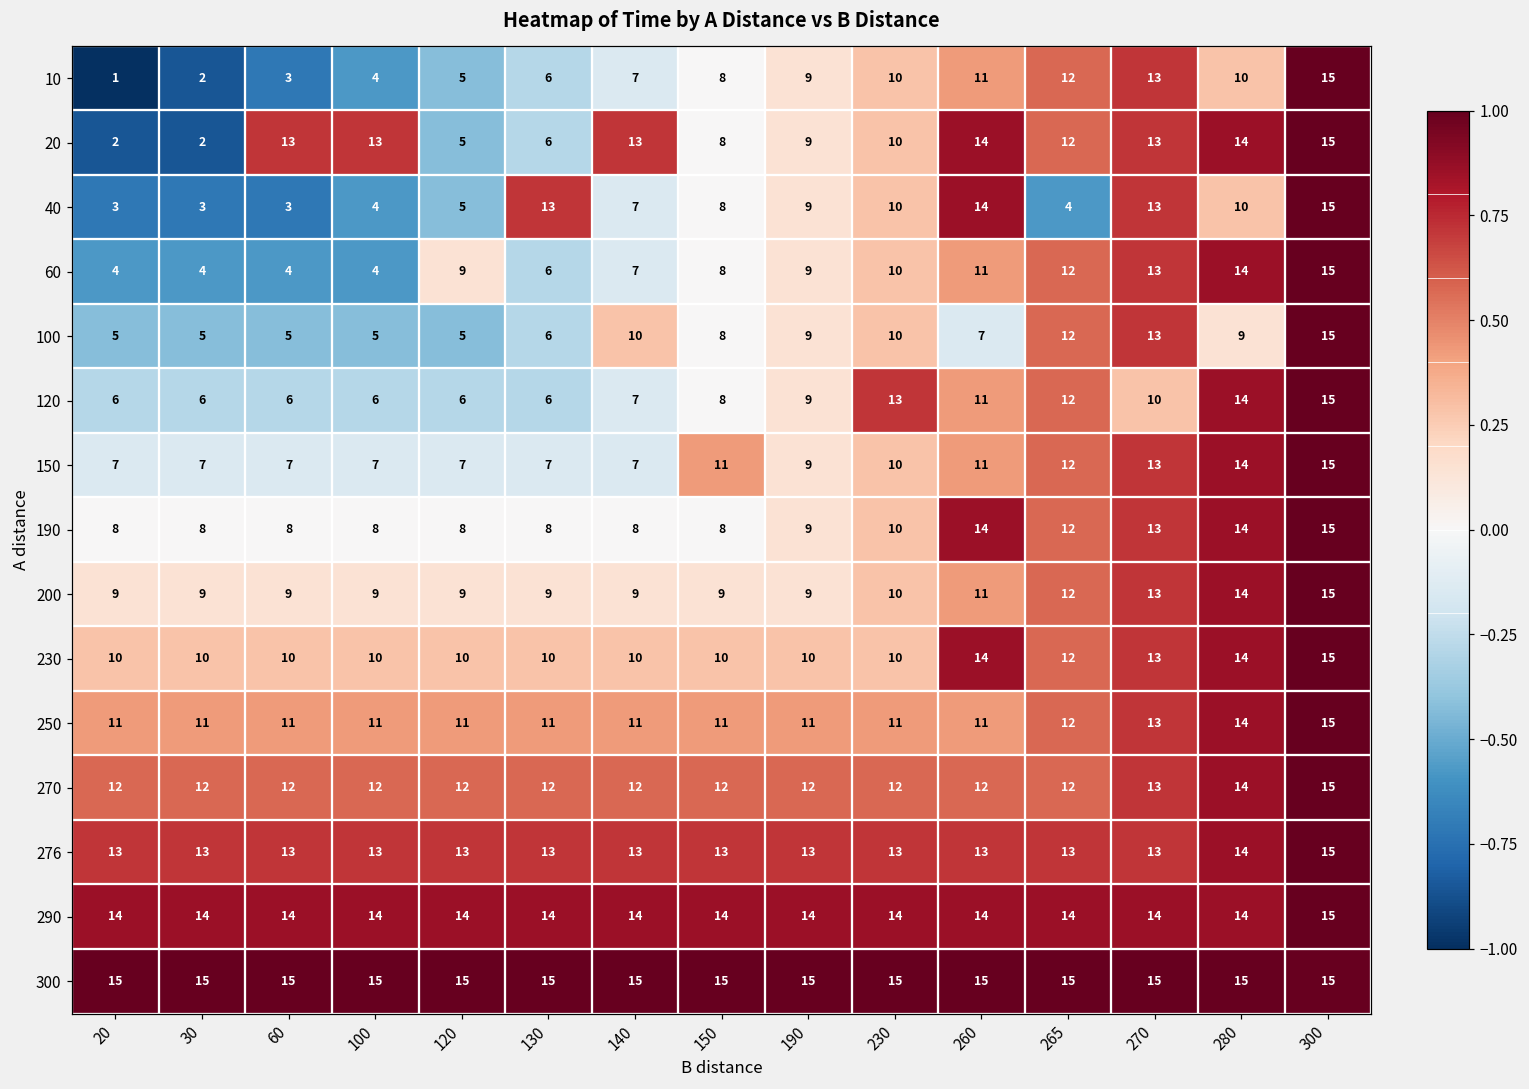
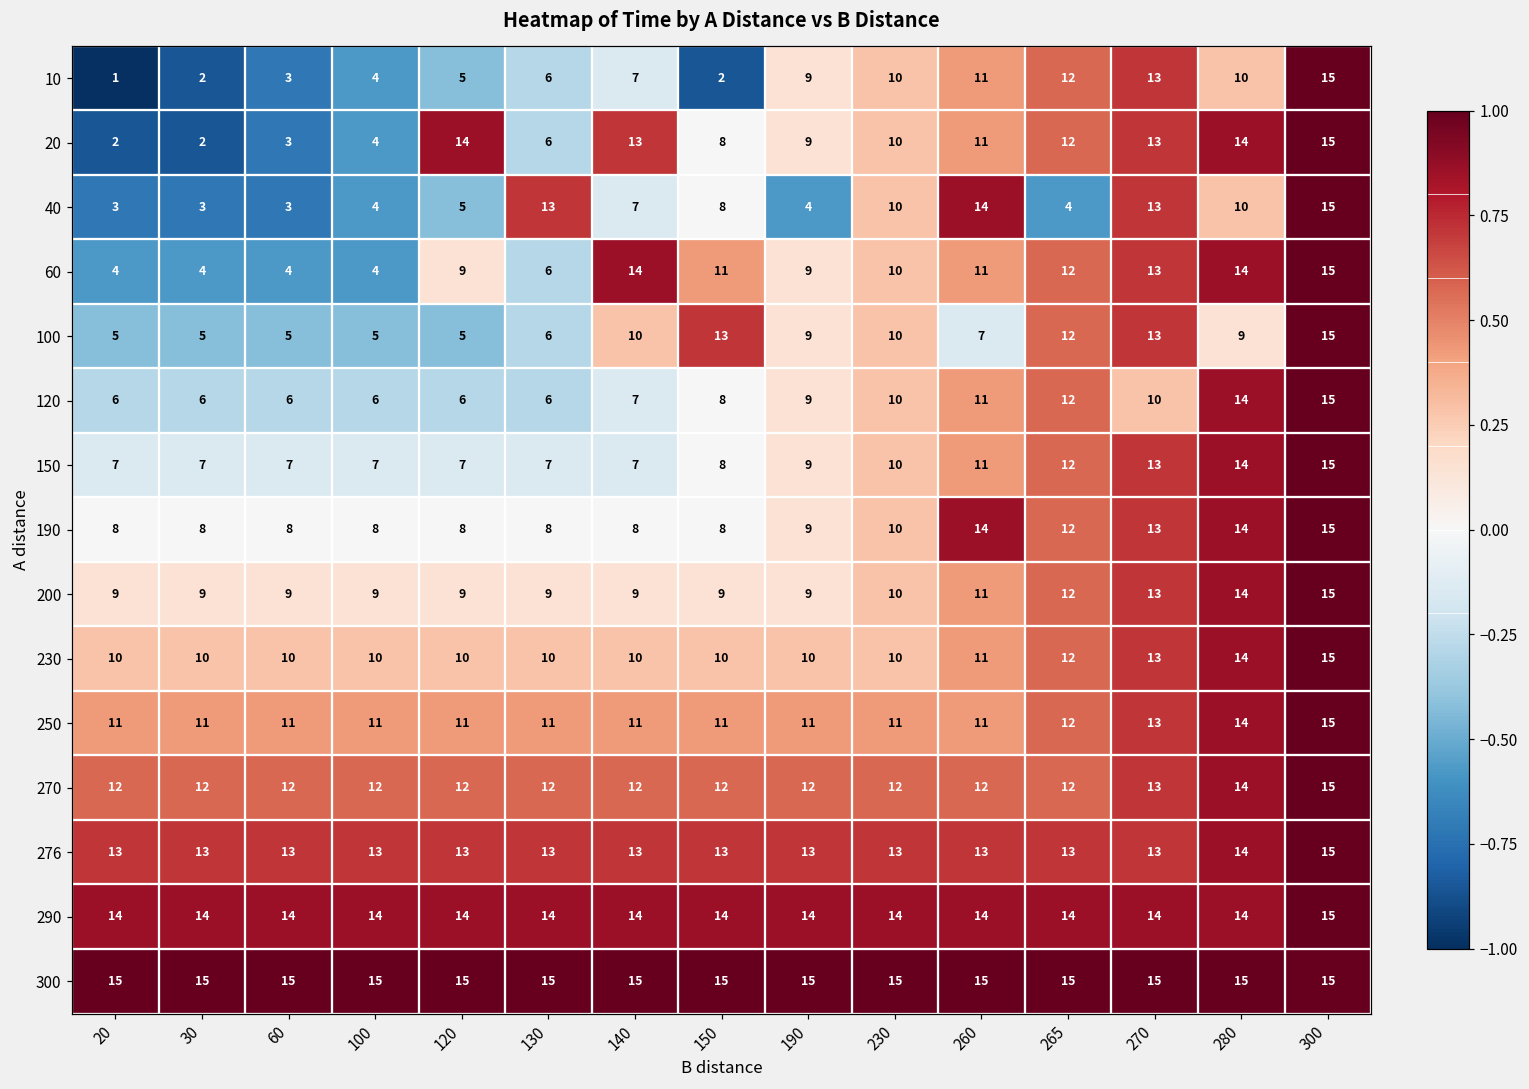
  {
    "10": {
      "20": 1,
      "30": 2,
      "60": 3,
      "100": 4,
      "120": 5,
      "130": 6,
      "140": 7,
-     "150": 8,
+     "150": 2,
      "190": 9,
      "230": 10,
      "260": 11,
      "265": 12,
      "270": 13,
      "280": 10,
      "300": 15
    },
    "20": {
      "20": 2,
      "30": 2,
-     "60": 13,
-     "100": 13,
-     "120": 5,
+     "60": 3,
+     "100": 4,
+     "120": 14,
      "130": 6,
      "140": 13,
      "150": 8,
      "190": 9,
      "230": 10,
-     "260": 14,
+     "260": 11,
      "265": 12,
      "270": 13,
      "280": 14,
      "300": 15
    },
    "40": {
      "20": 3,
      "30": 3,
      "60": 3,
      "100": 4,
      "120": 5,
      "130": 13,
      "140": 7,
      "150": 8,
-     "190": 9,
+     "190": 4,
      "230": 10,
      "260": 14,
      "265": 4,
      "270": 13,
      "280": 10,
      "300": 15
    },
    "60": {
      "20": 4,
      "30": 4,
      "60": 4,
      "100": 4,
      "120": 9,
      "130": 6,
-     "140": 7,
-     "150": 8,
+     "140": 14,
+     "150": 11,
      "190": 9,
      "230": 10,
      "260": 11,
      "265": 12,
      "270": 13,
      "280": 14,
      "300": 15
    },
    "100": {
      "20": 5,
      "30": 5,
      "60": 5,
      "100": 5,
      "120": 5,
      "130": 6,
      "140": 10,
-     "150": 8,
+     "150": 13,
      "190": 9,
      "230": 10,
      "260": 7,
      "265": 12,
      "270": 13,
      "280": 9,
      "300": 15
    },
    "120": {
      "20": 6,
      "30": 6,
      "60": 6,
      "100": 6,
      "120": 6,
      "130": 6,
      "140": 7,
      "150": 8,
      "190": 9,
-     "230": 13,
+     "230": 10,
      "260": 11,
      "265": 12,
      "270": 10,
      "280": 14,
      "300": 15
    },
    "150": {
      "20": 7,
      "30": 7,
      "60": 7,
      "100": 7,
      "120": 7,
      "130": 7,
      "140": 7,
-     "150": 11,
+     "150": 8,
      "190": 9,
      "230": 10,
      "260": 11,
      "265": 12,
      "270": 13,
      "280": 14,
      "300": 15
    },
    "230": {
      "20": 10,
      "30": 10,
      "60": 10,
      "100": 10,
      "120": 10,
      "130": 10,
      "140": 10,
      "150": 10,
      "190": 10,
      "230": 10,
-     "260": 14,
+     "260": 11,
      "265": 12,
      "270": 13,
      "280": 14,
      "300": 15
    }
  }
